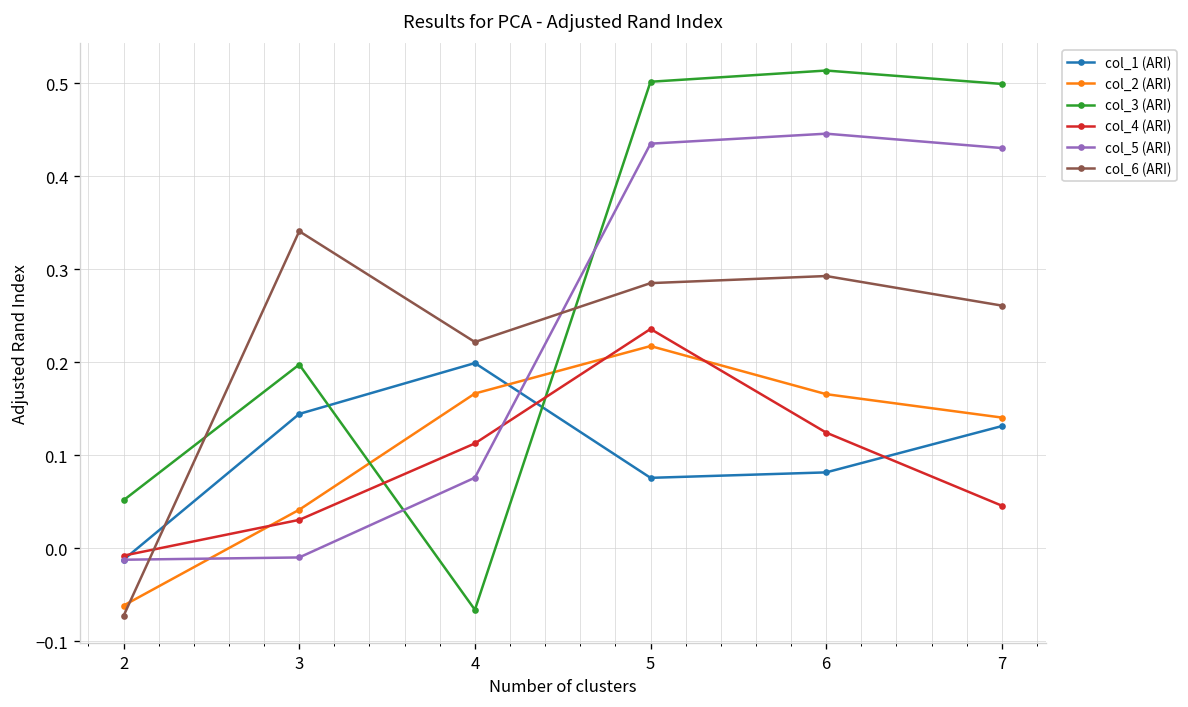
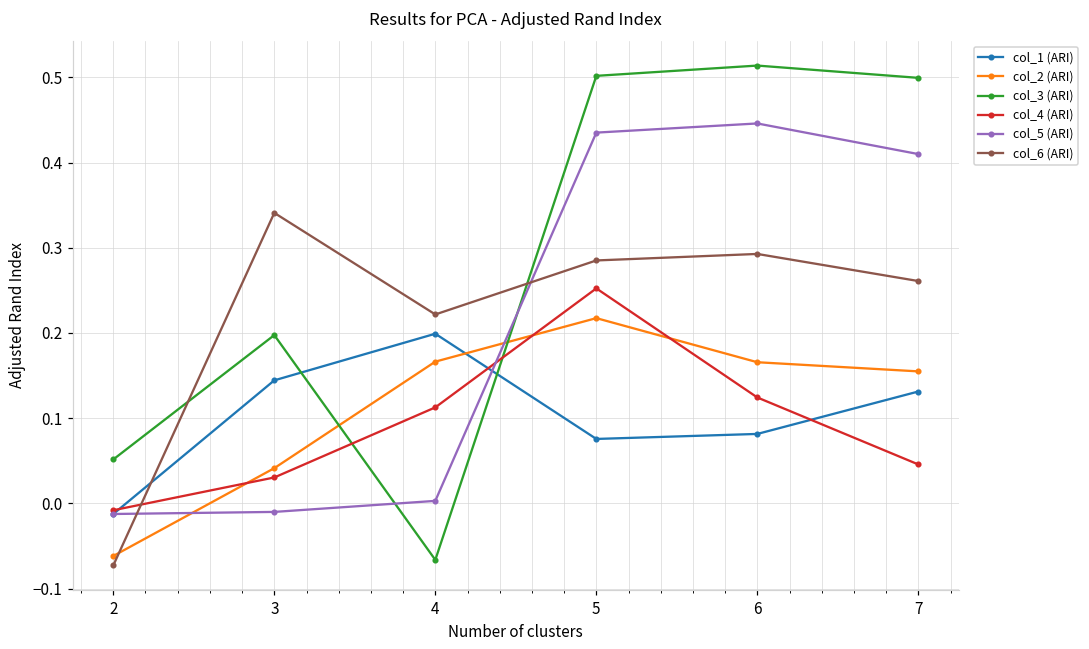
  {
    "col_1 (ARI)": {
      "3": 0.14,
      "4": 0.20,
      "5": 0.08,
      "6": 0.08,
      "7": 0.13
    },
    "col_2 (ARI)": {
      "2": -0.06,
      "3": 0.04,
      "4": 0.17,
      "5": 0.22,
      "6": 0.17,
-     "7": 0.14
+     "7": 0.15
    },
    "col_3 (ARI)": {
      "2": 0.05,
      "3": 0.20,
      "4": -0.07,
      "5": 0.50,
      "6": 0.51,
      "7": 0.50
    },
    "col_4 (ARI)": {
      "2": -0.01,
      "3": 0.03,
      "4": 0.11,
-     "5": 0.24,
+     "5": 0.25,
      "6": 0.12,
      "7": 0.05
    },
    "col_5 (ARI)": {
      "3": -0.01,
-     "4": 0.08,
+     "4": 0.00,
      "5": 0.44,
      "6": 0.45,
-     "7": 0.43
+     "7": 0.41
    },
    "col_6 (ARI)": {
      "2": -0.07,
      "3": 0.34,
      "4": 0.22,
      "5": 0.29,
      "6": 0.29,
      "7": 0.26
    }
  }
